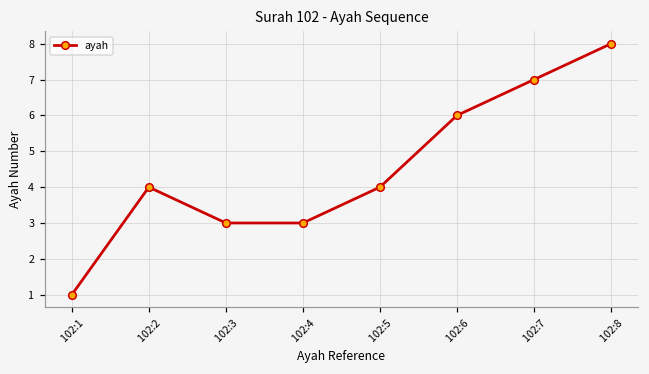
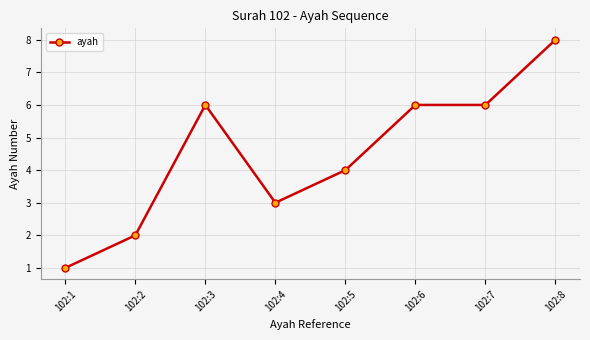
  {
    "102:1": 1,
-   "102:2": 4,
-   "102:3": 3,
+   "102:2": 2,
+   "102:3": 6,
    "102:4": 3,
    "102:5": 4,
    "102:6": 6,
-   "102:7": 7,
+   "102:7": 6,
    "102:8": 8
  }
